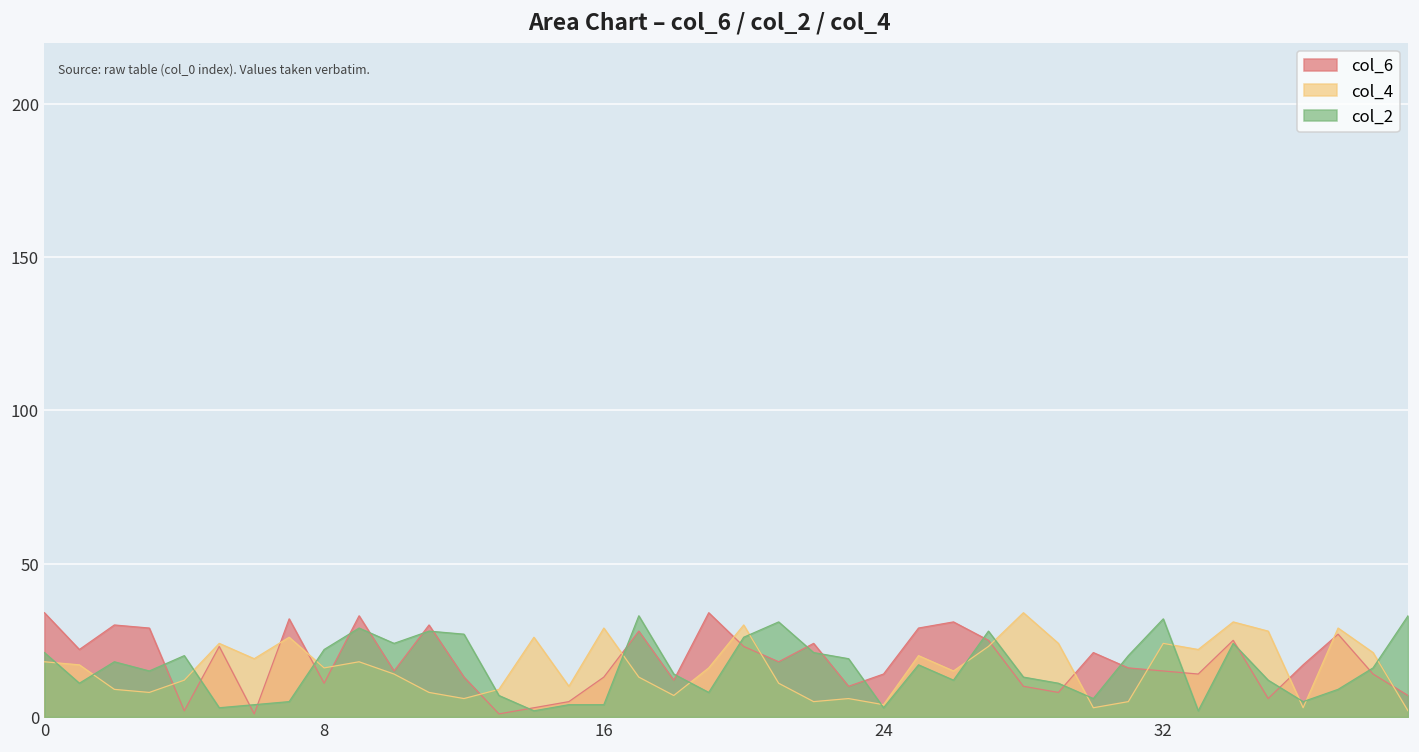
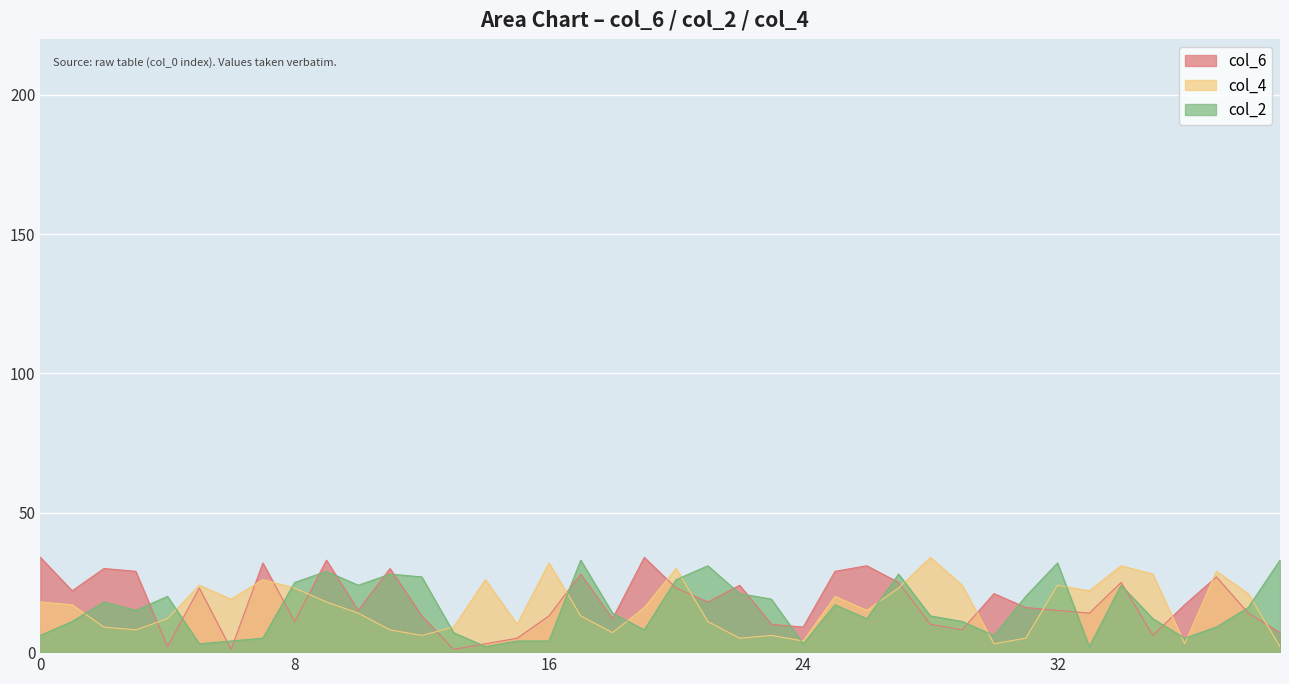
  {
    "col_6": {
      "0": 34,
      "8": 11,
      "16": 13,
-     "24": 14,
+     "24": 9,
      "32": 15
    },
    "col_4": {
      "0": 18,
-     "8": 16,
-     "16": 29,
+     "8": 23,
+     "16": 32,
      "24": 4,
      "32": 24
    },
    "col_2": {
-     "0": 21,
-     "8": 22,
+     "0": 6,
+     "8": 25,
      "16": 4,
      "24": 3,
      "32": 32
    }
  }
